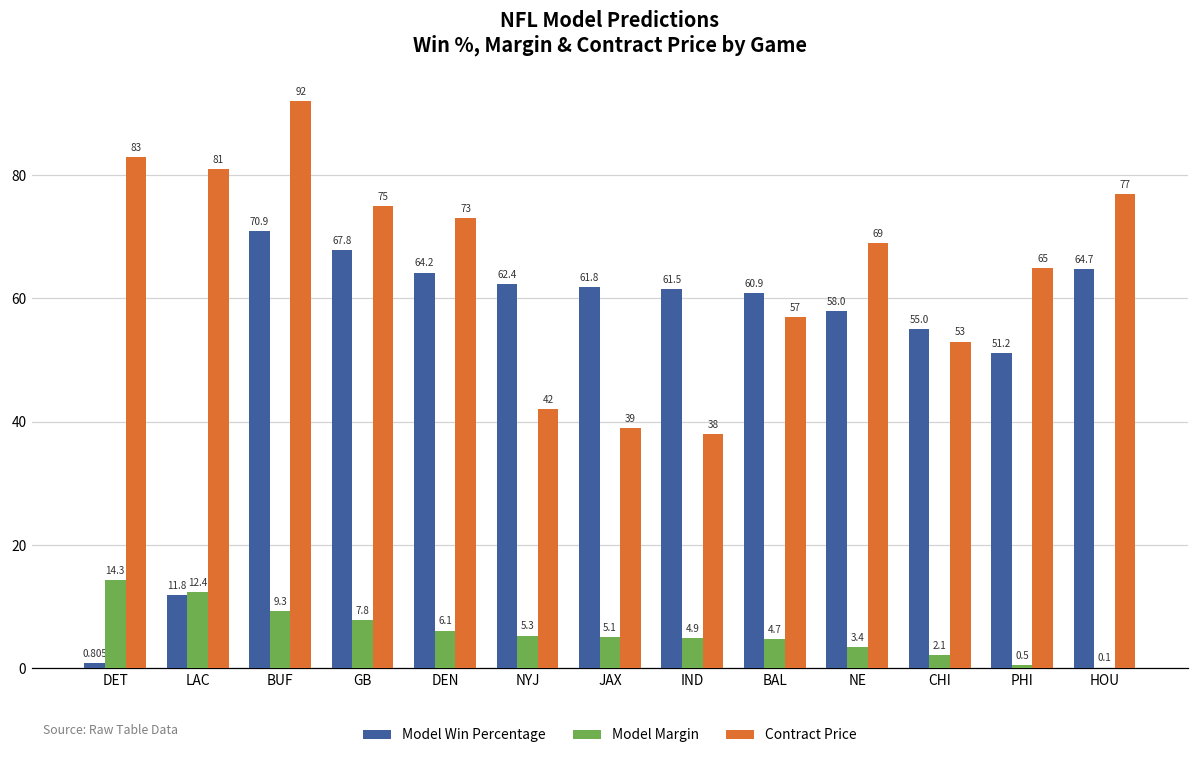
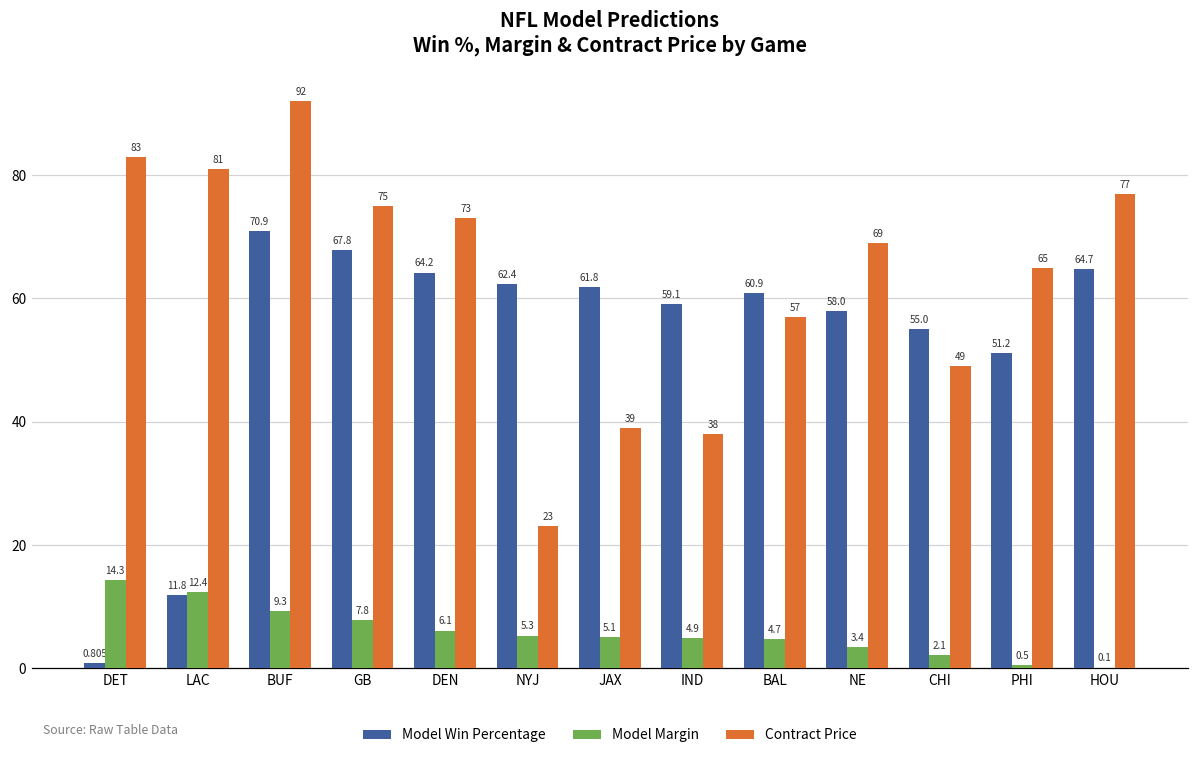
  {
    "Model Win Percentage": {
      "DET": 0.805,
      "LAC": 11.8,
      "BUF": 70.9,
      "GB": 67.8,
      "DEN": 64.2,
      "NYJ": 62.4,
      "JAX": 61.8,
-     "IND": 61.5,
+     "IND": 59.1,
      "BAL": 60.9,
      "NE": 58.0,
      "CHI": 55.0,
      "PHI": 51.2,
      "HOU": 64.7
    },
    "Model Margin": {
      "DET": 14.3,
      "LAC": 12.4,
      "BUF": 9.3,
      "GB": 7.8,
      "DEN": 6.1,
      "NYJ": 5.3,
      "JAX": 5.1,
      "IND": 4.9,
      "BAL": 4.7,
      "NE": 3.4,
      "CHI": 2.1,
      "PHI": 0.5,
      "HOU": 0.1
    },
    "Contract Price": {
      "DET": 83,
      "LAC": 81,
      "BUF": 92,
      "GB": 75,
      "DEN": 73,
-     "NYJ": 42,
+     "NYJ": 23,
      "JAX": 39,
      "IND": 38,
      "BAL": 57,
      "NE": 69,
-     "CHI": 53,
+     "CHI": 49,
      "PHI": 65,
      "HOU": 77
    }
  }
